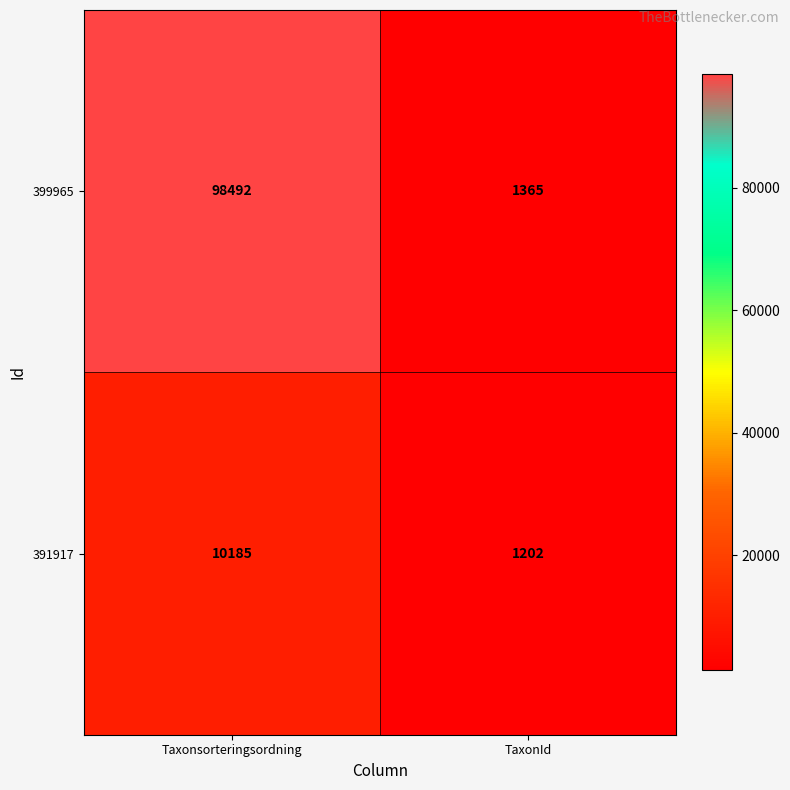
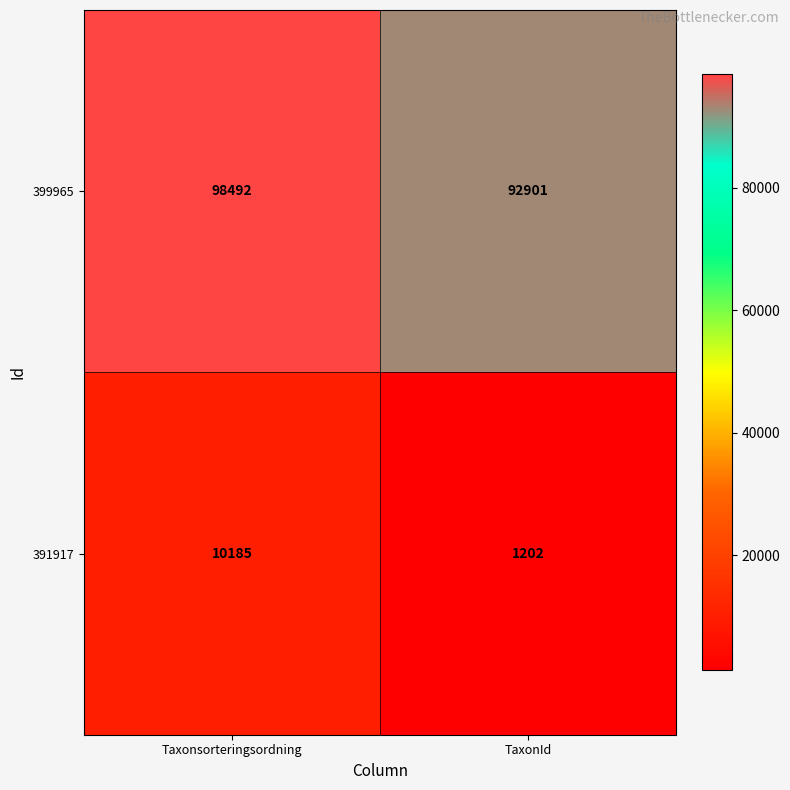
  {
    "399965": {
      "Taxonsorteringsordning": 98492,
-     "TaxonId": 1365
+     "TaxonId": 92901
    },
    "391917": {
      "Taxonsorteringsordning": 10185,
      "TaxonId": 1202
    }
  }
